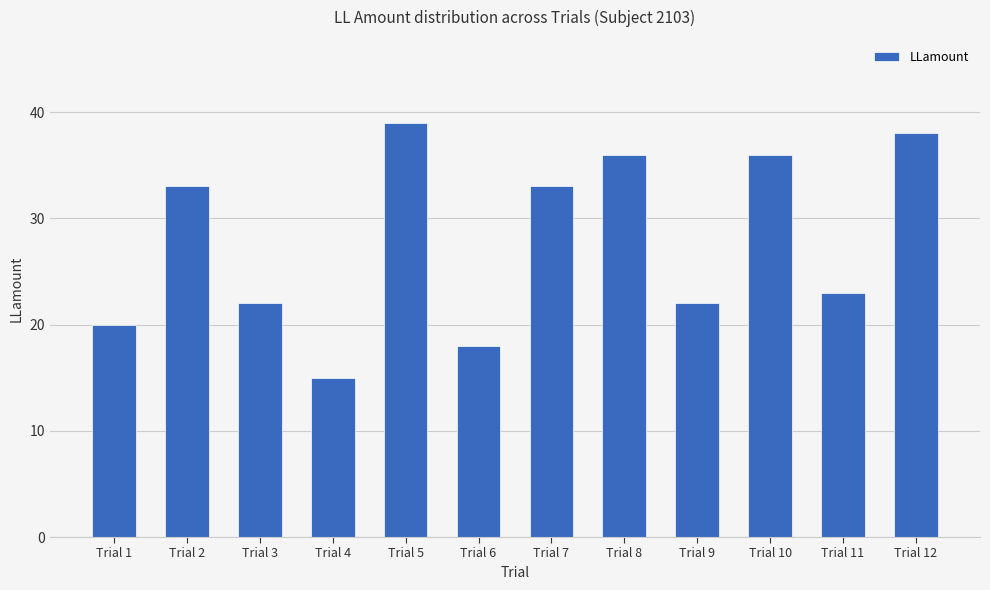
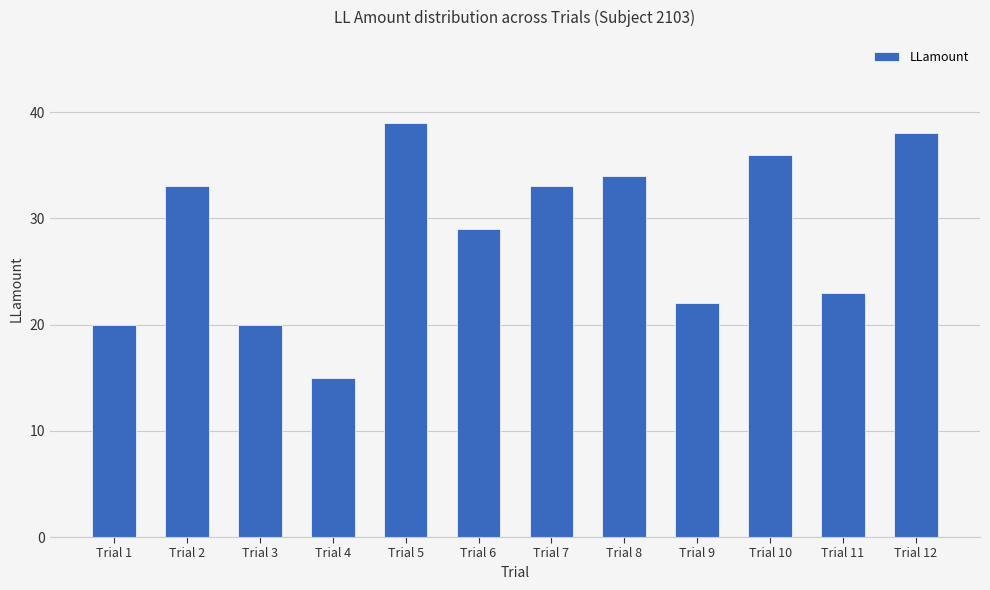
  {
    "Trial 1": 20,
    "Trial 2": 33,
-   "Trial 3": 22,
+   "Trial 3": 20,
    "Trial 4": 15,
    "Trial 5": 39,
-   "Trial 6": 18,
+   "Trial 6": 29,
    "Trial 7": 33,
-   "Trial 8": 36,
+   "Trial 8": 34,
    "Trial 9": 22,
    "Trial 10": 36,
    "Trial 11": 23,
    "Trial 12": 38
  }
